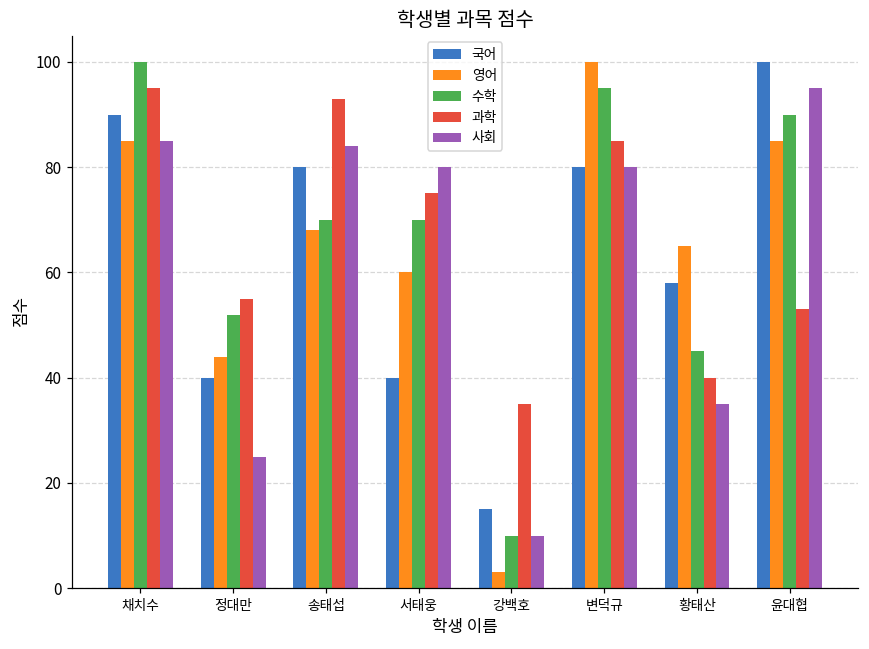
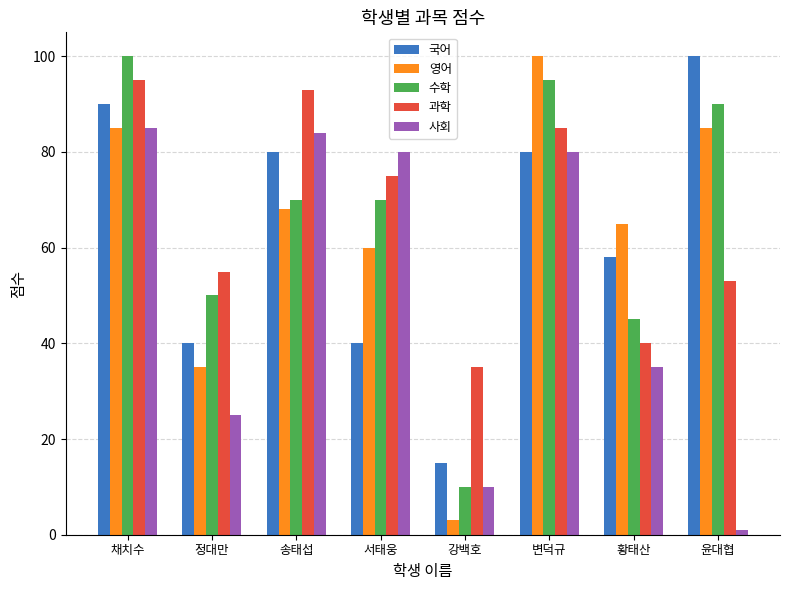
  {
    "국어": {
      "채치수": 90,
      "정대만": 40,
      "송태섭": 80,
      "서태웅": 40,
      "강백호": 15,
      "변덕규": 80,
      "황태산": 58,
      "윤대협": 100
    },
    "영어": {
      "채치수": 85,
-     "정대만": 44,
+     "정대만": 35,
      "송태섭": 68,
      "서태웅": 60,
      "강백호": 3,
      "변덕규": 100,
      "황태산": 65,
      "윤대협": 85
    },
    "수학": {
      "채치수": 100,
-     "정대만": 52,
+     "정대만": 50,
      "송태섭": 70,
      "서태웅": 70,
      "강백호": 10,
      "변덕규": 95,
      "황태산": 45,
      "윤대협": 90
    },
    "과학": {
      "채치수": 95,
      "정대만": 55,
      "송태섭": 93,
      "서태웅": 75,
      "강백호": 35,
      "변덕규": 85,
      "황태산": 40,
      "윤대협": 53
    },
    "사회": {
      "채치수": 85,
      "정대만": 25,
      "송태섭": 84,
      "서태웅": 80,
      "강백호": 10,
      "변덕규": 80,
      "황태산": 35,
-     "윤대협": 95
+     "윤대협": 1
    }
  }
